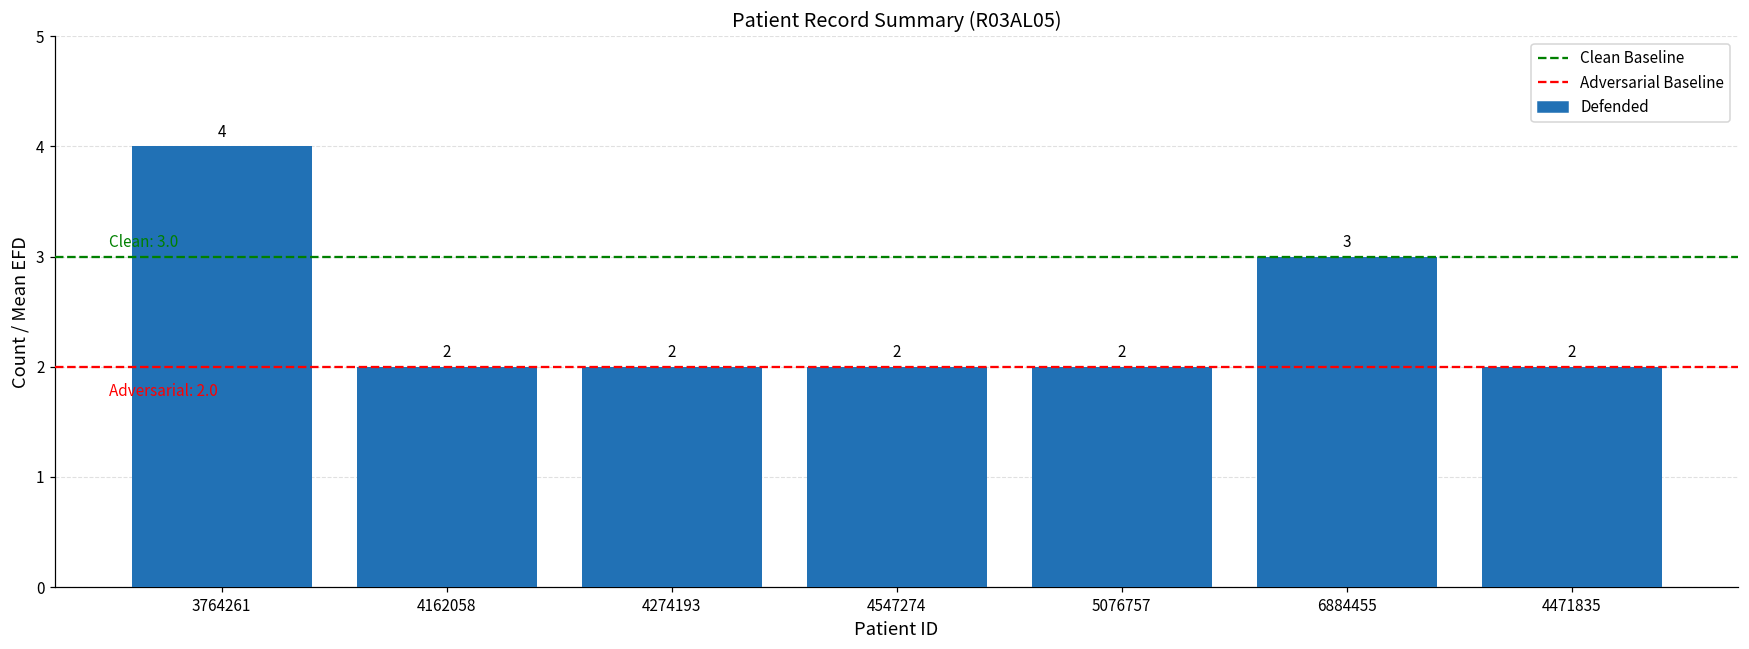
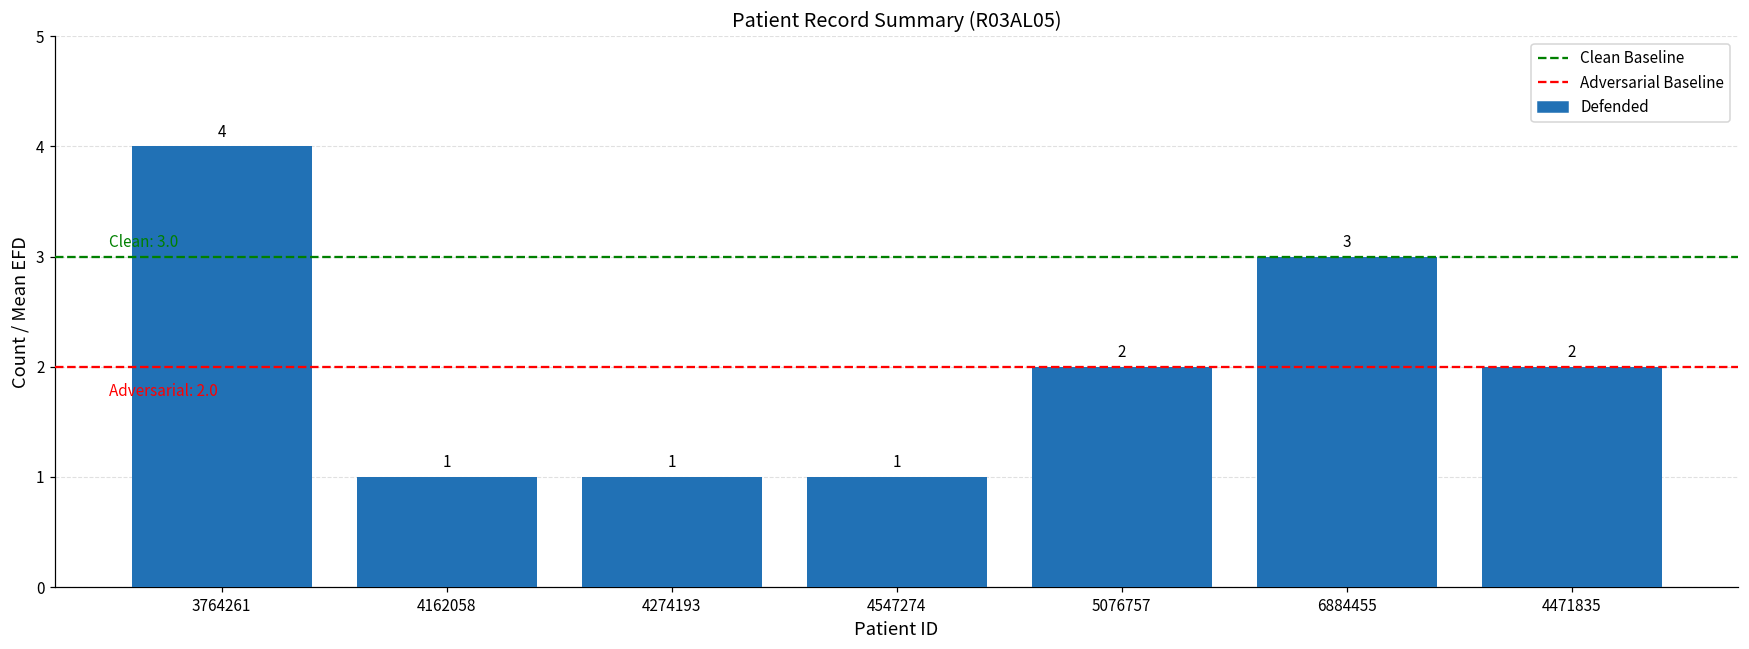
  {
    "3764261": 4,
-   "4162058": 2,
-   "4274193": 2,
-   "4547274": 2,
+   "4162058": 1,
+   "4274193": 1,
+   "4547274": 1,
    "5076757": 2,
    "6884455": 3,
    "4471835": 2
  }
